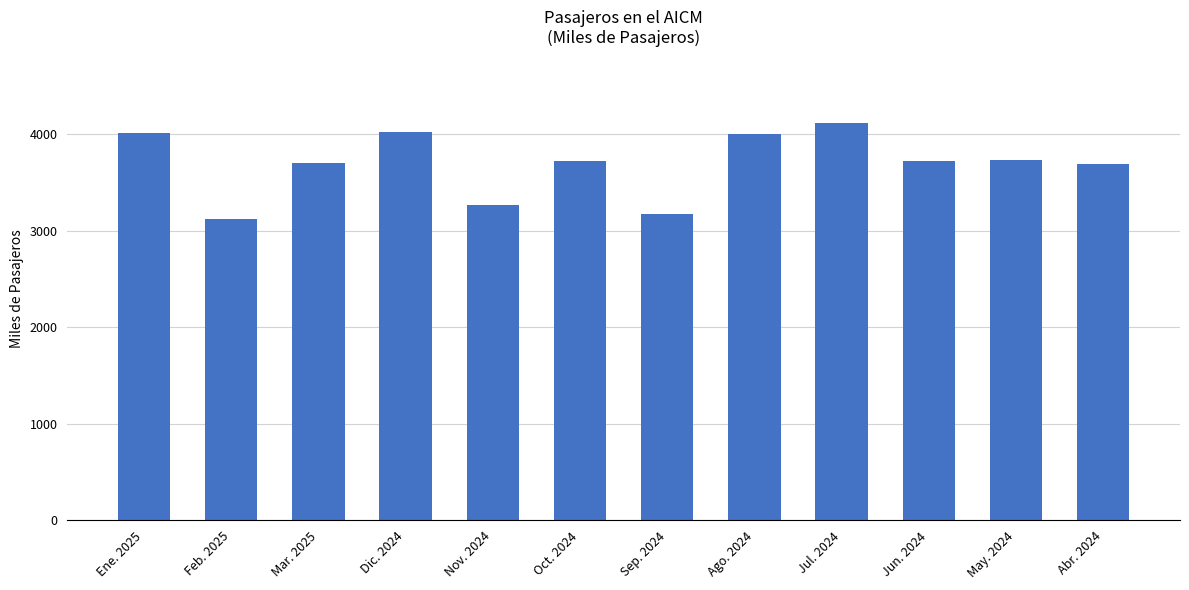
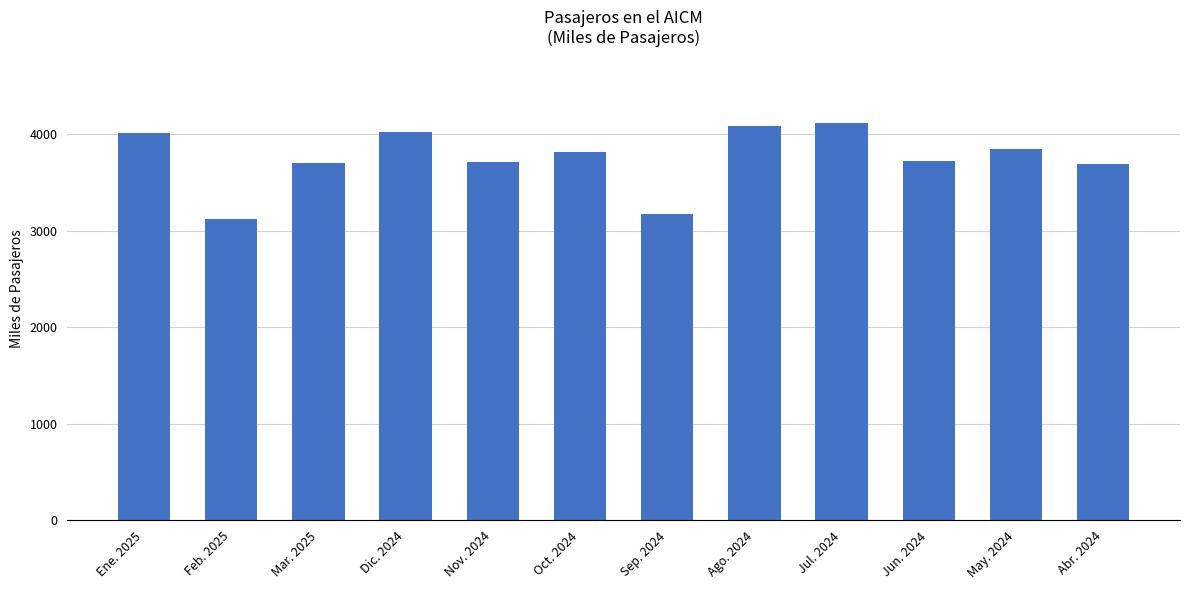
  {
    "Ene. 2025": 4000,
    "Feb. 2025": 3100,
    "Mar. 2025": 3700,
    "Dic. 2024": 4000,
-   "Nov. 2024": 3300,
-   "Oct. 2024": 3700,
+   "Nov. 2024": 3700,
+   "Oct. 2024": 3800,
    "Sep. 2024": 3200,
-   "Ago. 2024": 4000,
+   "Ago. 2024": 4100,
    "Jul. 2024": 4100,
    "Jun. 2024": 3700,
-   "May. 2024": 3700,
+   "May. 2024": 3800,
    "Abr. 2024": 3700
  }
